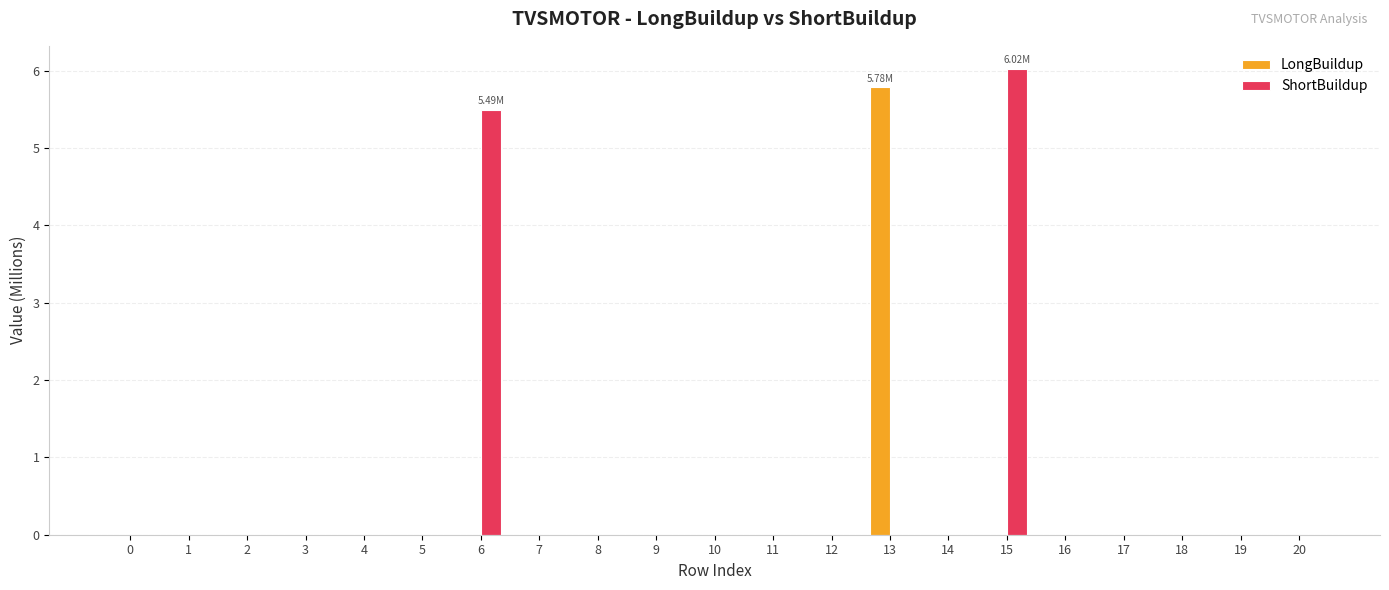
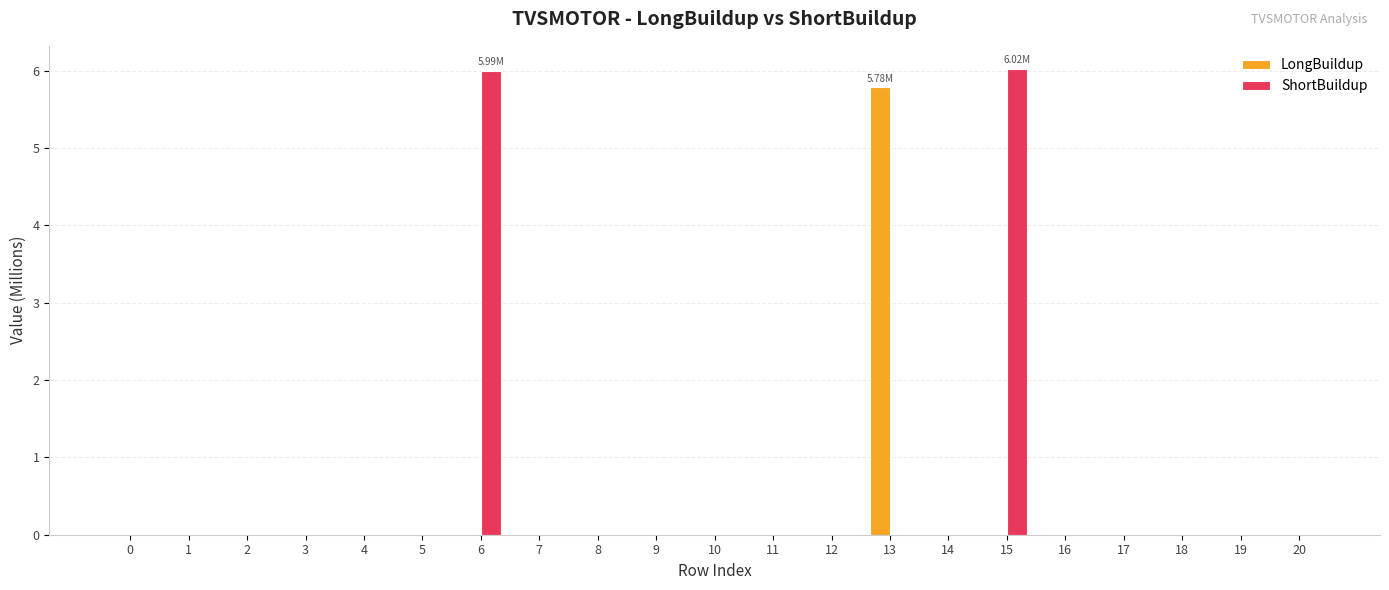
  {
    "LongBuildup": {
      "13": "5.78M"
    },
    "ShortBuildup": {
-     "6": "5.49M",
+     "6": "5.99M",
      "15": "6.02M"
    }
  }
